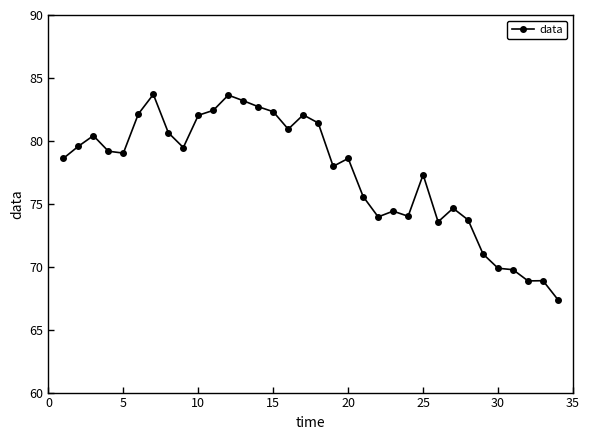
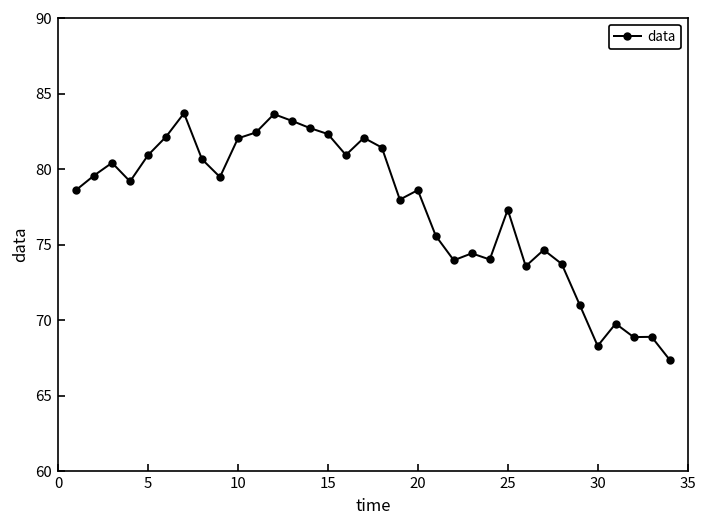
  {
-   "5": 79.0,
+   "5": 80.9,
    "10": 82.0,
    "15": 82.3,
    "20": 78.6,
    "25": 77.3,
-   "30": 69.9
+   "30": 68.3
  }
